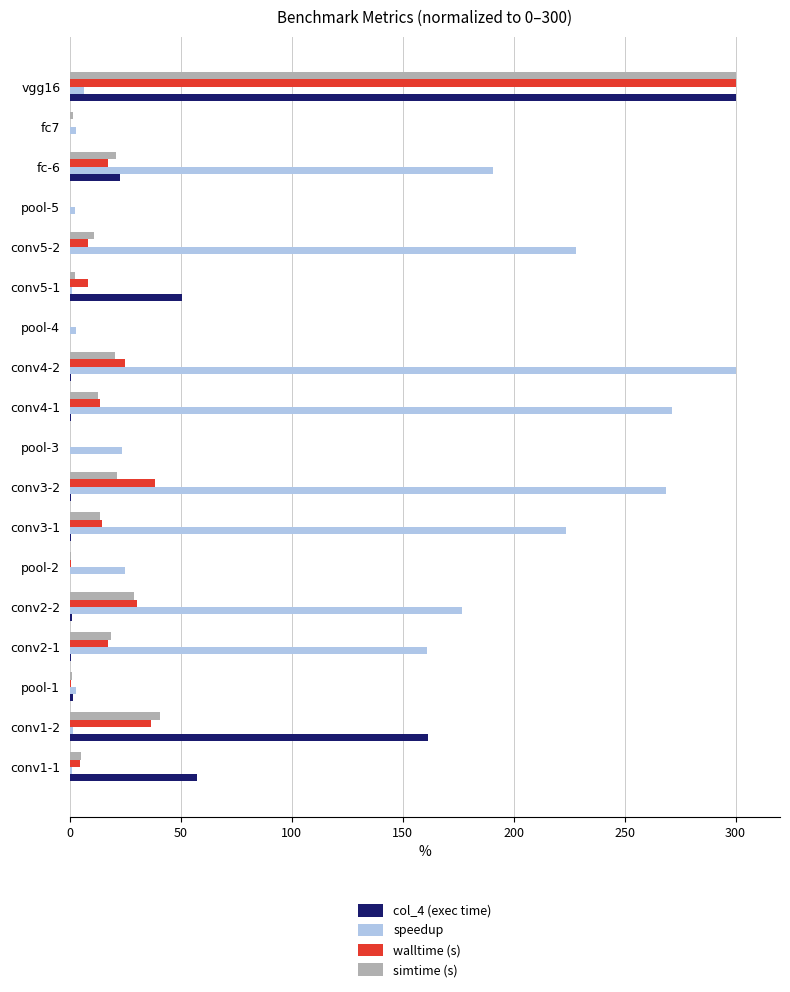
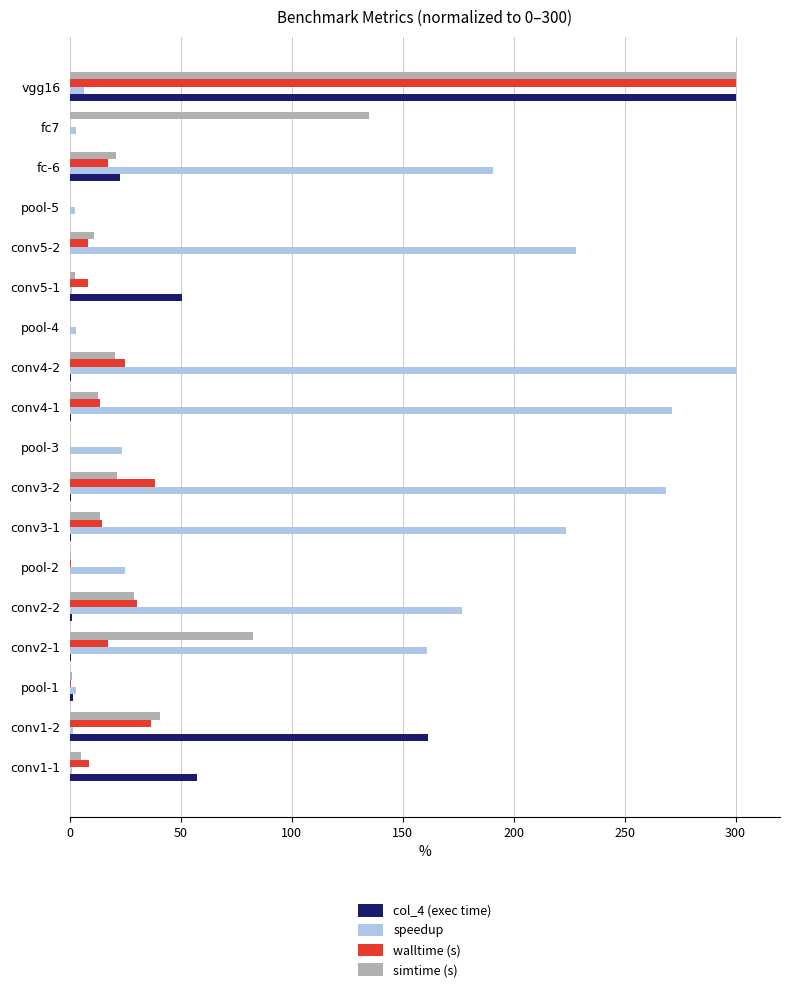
  {
    "col_4 (exec time)": {
      "vgg16": 300,
      "fc-6": 23,
      "conv5-1": 51,
      "pool-1": 2,
      "conv1-2": 161,
      "conv1-1": 57
    },
    "speedup": {
      "vgg16": 6,
      "fc7": 3,
      "fc-6": 190,
      "pool-5": 2,
      "conv5-2": 228,
      "pool-4": 3,
      "conv4-2": 300,
      "conv4-1": 271,
      "pool-3": 23,
      "conv3-2": 269,
      "conv3-1": 224,
      "pool-2": 25,
      "conv2-2": 177,
      "conv2-1": 161,
      "pool-1": 3,
      "conv1-2": 1
    },
    "walltime (s)": {
      "vgg16": 300,
      "fc-6": 17,
      "conv5-2": 8,
      "conv5-1": 8,
      "conv4-2": 25,
      "conv4-1": 14,
      "conv3-2": 39,
      "conv3-1": 15,
      "conv2-2": 30,
      "conv2-1": 17,
      "conv1-2": 37,
-     "conv1-1": 5
+     "conv1-1": 8
    },
    "simtime (s)": {
      "vgg16": 300,
-     "fc7": 1,
+     "fc7": 135,
      "fc-6": 21,
      "conv5-2": 11,
      "conv5-1": 2,
      "conv4-2": 20,
      "conv4-1": 13,
      "conv3-2": 21,
      "conv3-1": 14,
      "conv2-2": 29,
-     "conv2-1": 19,
+     "conv2-1": 82,
      "conv1-2": 41,
      "conv1-1": 5
    }
  }
